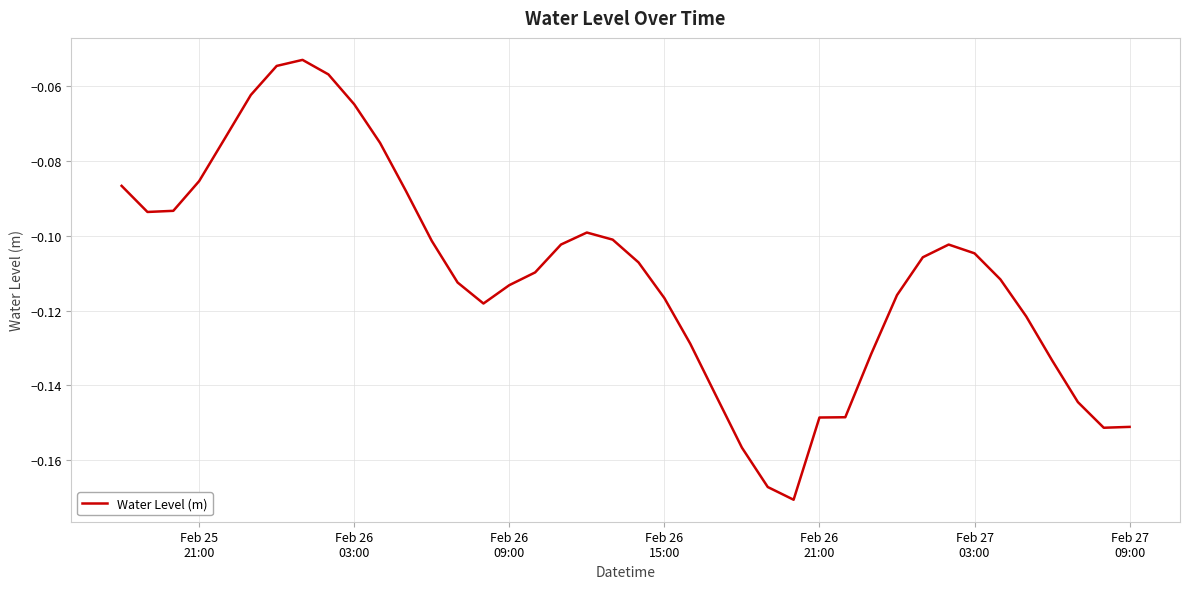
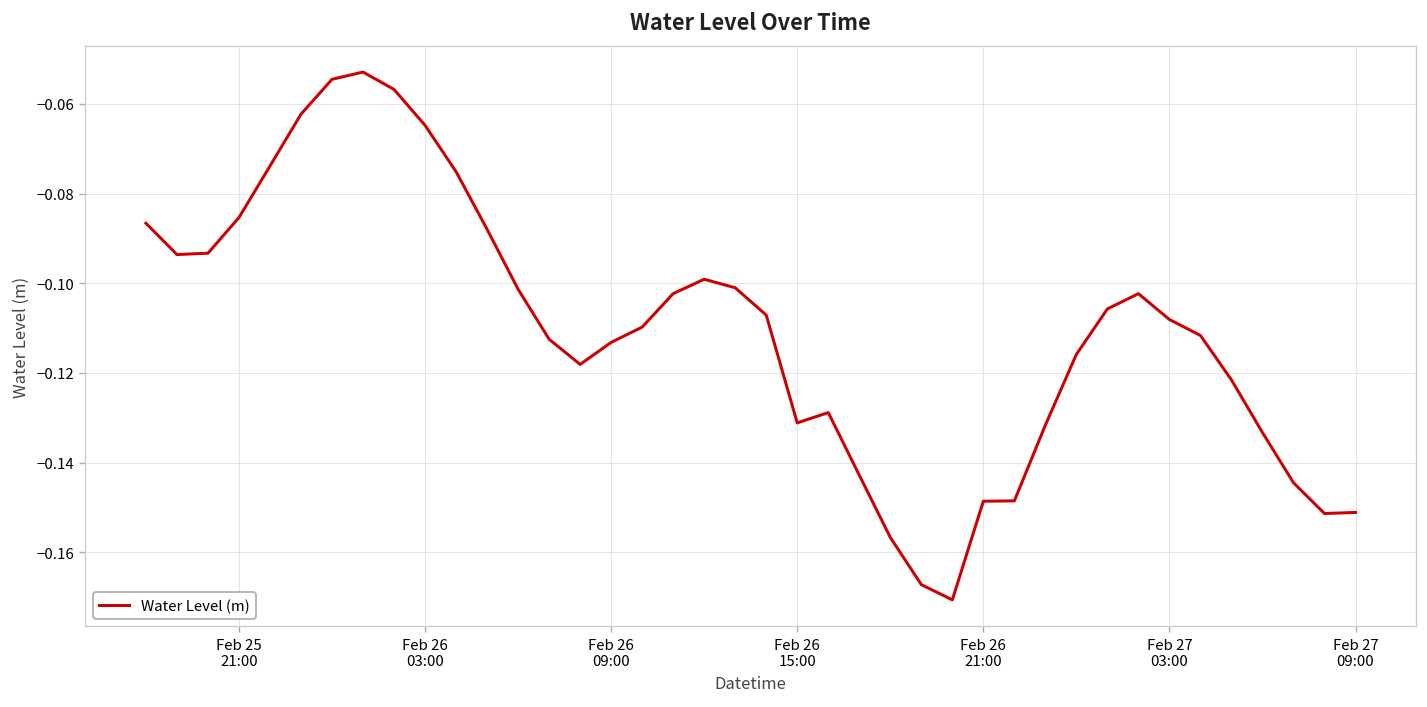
  {
    "Feb 25 21:00": -0.085,
    "Feb 26 03:00": -0.065,
    "Feb 26 09:00": -0.113,
-   "Feb 26 15:00": -0.117,
+   "Feb 26 15:00": -0.131,
    "Feb 26 21:00": -0.149,
-   "Feb 27 03:00": -0.105,
+   "Feb 27 03:00": -0.108,
    "Feb 27 09:00": -0.151
  }
